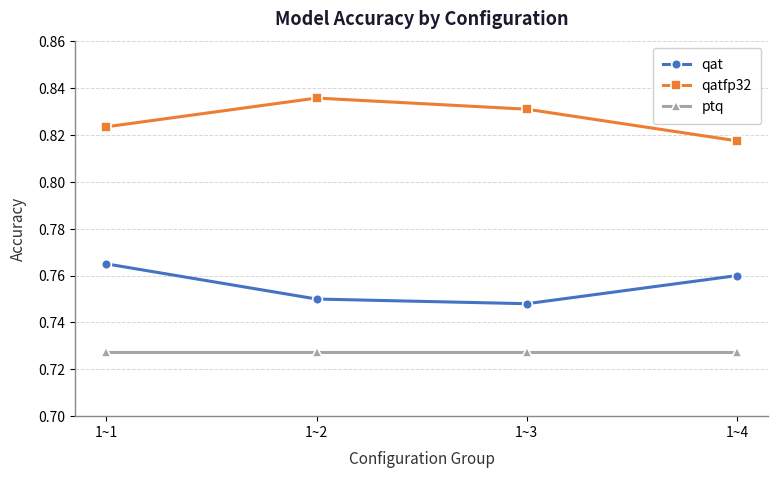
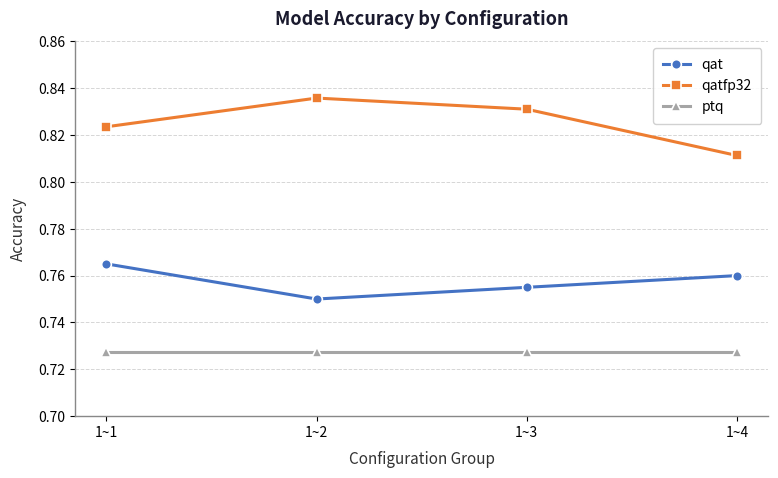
  {
    "qat": {
      "1~1": 0.765,
      "1~2": 0.750,
-     "1~3": 0.748,
+     "1~3": 0.755,
      "1~4": 0.760
    },
    "qatfp32": {
      "1~1": 0.824,
      "1~2": 0.836,
      "1~3": 0.831,
-     "1~4": 0.818
+     "1~4": 0.811
    },
    "ptq": {
      "1~1": 0.728,
      "1~2": 0.728,
      "1~3": 0.728,
      "1~4": 0.728
    }
  }
